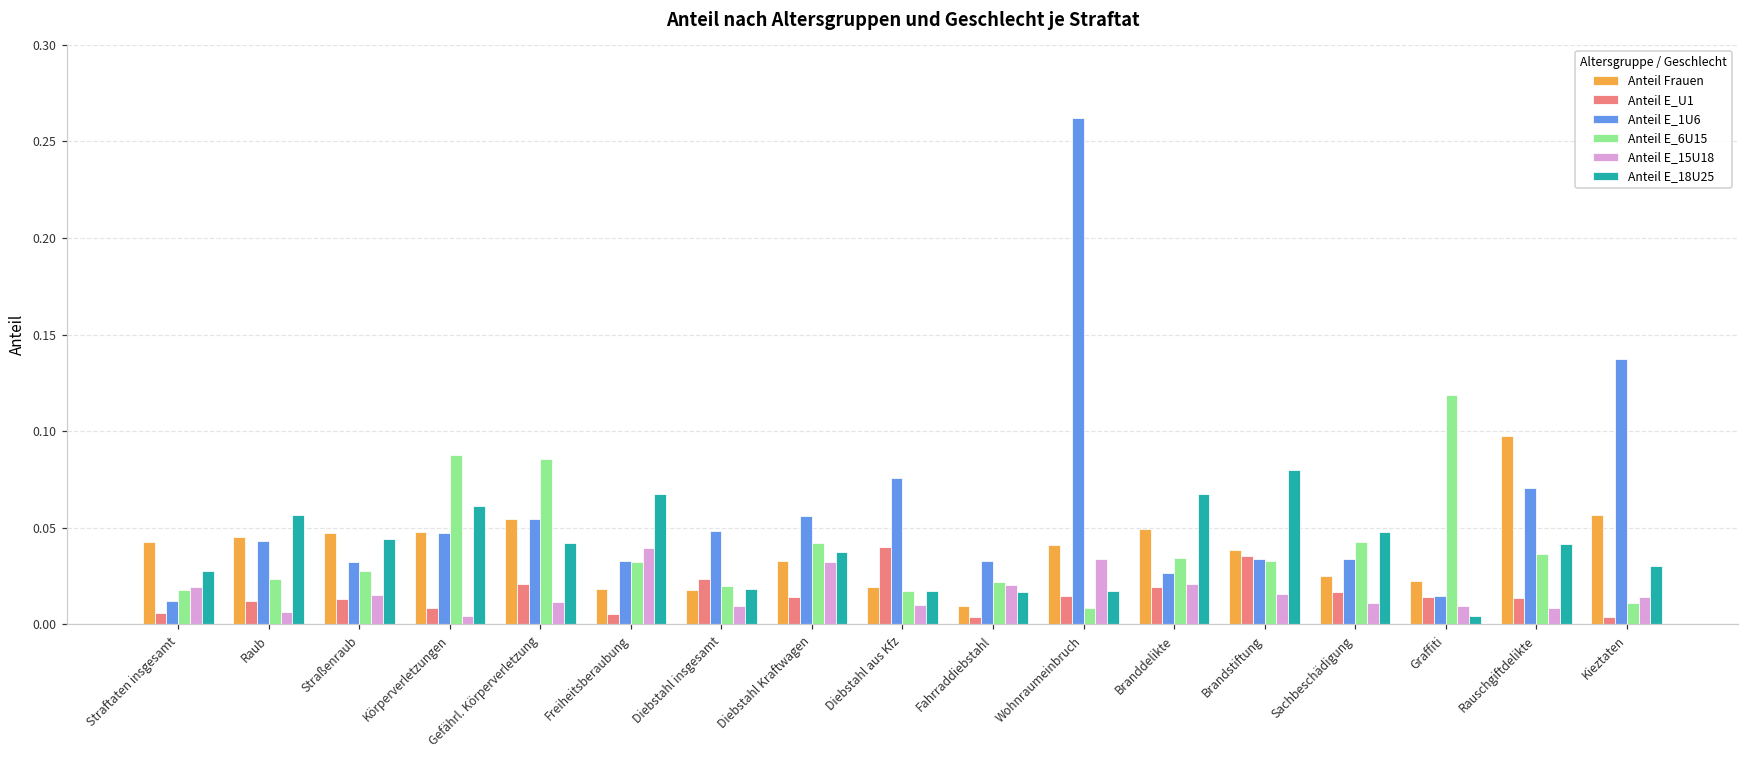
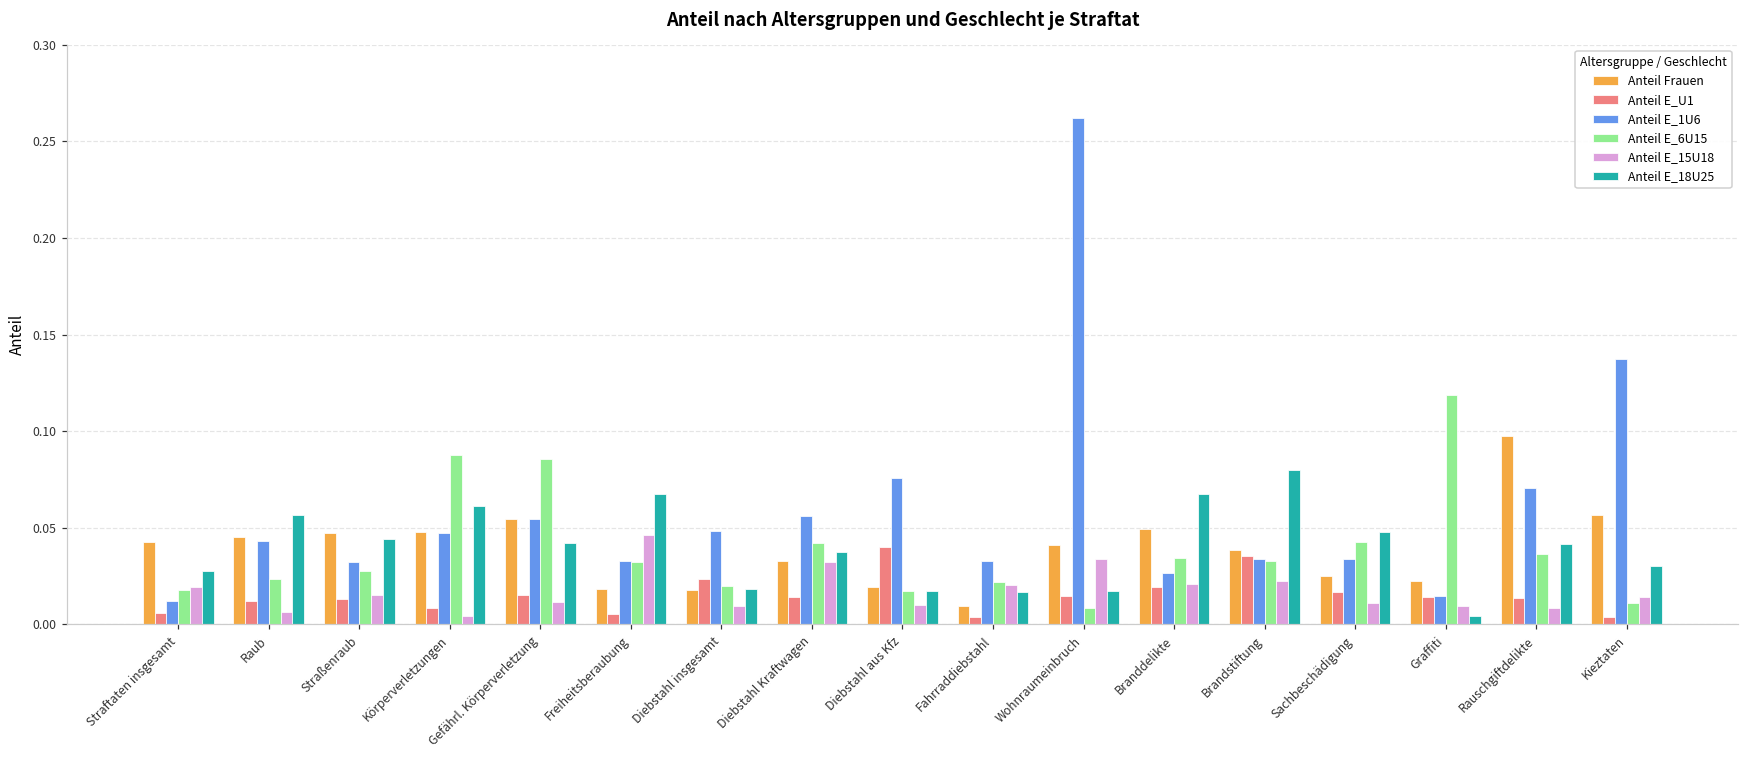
  {
    "Anteil Frauen": {
      "Straftaten insgesamt": 0.043,
      "Raub": 0.045,
      "Straßenraub": 0.047,
      "Körperverletzungen": 0.048,
      "Gefährl. Körperverletzung": 0.054,
      "Freiheitsberaubung": 0.018,
      "Diebstahl insgesamt": 0.018,
      "Diebstahl Kraftwagen": 0.033,
      "Diebstahl aus Kfz": 0.019,
      "Fahrraddiebstahl": 0.009,
      "Wohnraumeinbruch": 0.041,
      "Branddelikte": 0.049,
      "Brandstiftung": 0.038,
      "Sachbeschädigung": 0.025,
      "Graffiti": 0.022,
      "Rauschgiftdelikte": 0.097,
      "Kieztaten": 0.056
    },
    "Anteil E_U1": {
      "Straftaten insgesamt": 0.006,
      "Raub": 0.012,
      "Straßenraub": 0.013,
      "Körperverletzungen": 0.009,
-     "Gefährl. Körperverletzung": 0.021,
+     "Gefährl. Körperverletzung": 0.015,
      "Freiheitsberaubung": 0.005,
      "Diebstahl insgesamt": 0.023,
      "Diebstahl Kraftwagen": 0.014,
      "Diebstahl aus Kfz": 0.040,
      "Fahrraddiebstahl": 0.004,
      "Wohnraumeinbruch": 0.015,
      "Branddelikte": 0.019,
      "Brandstiftung": 0.036,
      "Sachbeschädigung": 0.017,
      "Graffiti": 0.014,
      "Rauschgiftdelikte": 0.014,
      "Kieztaten": 0.004
    },
    "Anteil E_1U6": {
      "Straftaten insgesamt": 0.012,
      "Raub": 0.043,
      "Straßenraub": 0.032,
      "Körperverletzungen": 0.047,
      "Gefährl. Körperverletzung": 0.055,
      "Freiheitsberaubung": 0.033,
      "Diebstahl insgesamt": 0.049,
      "Diebstahl Kraftwagen": 0.056,
      "Diebstahl aus Kfz": 0.076,
      "Fahrraddiebstahl": 0.033,
      "Wohnraumeinbruch": 0.262,
      "Branddelikte": 0.027,
      "Brandstiftung": 0.034,
      "Sachbeschädigung": 0.034,
      "Graffiti": 0.015,
      "Rauschgiftdelikte": 0.071,
      "Kieztaten": 0.138
    },
    "Anteil E_6U15": {
      "Straftaten insgesamt": 0.018,
      "Raub": 0.023,
      "Straßenraub": 0.028,
      "Körperverletzungen": 0.088,
      "Gefährl. Körperverletzung": 0.086,
      "Freiheitsberaubung": 0.032,
      "Diebstahl insgesamt": 0.020,
      "Diebstahl Kraftwagen": 0.042,
      "Diebstahl aus Kfz": 0.017,
      "Fahrraddiebstahl": 0.022,
      "Wohnraumeinbruch": 0.008,
      "Branddelikte": 0.034,
      "Brandstiftung": 0.033,
      "Sachbeschädigung": 0.042,
      "Graffiti": 0.119,
      "Rauschgiftdelikte": 0.037,
      "Kieztaten": 0.011
    },
    "Anteil E_15U18": {
      "Straftaten insgesamt": 0.019,
      "Raub": 0.006,
      "Straßenraub": 0.015,
      "Körperverletzungen": 0.004,
      "Gefährl. Körperverletzung": 0.012,
-     "Freiheitsberaubung": 0.040,
+     "Freiheitsberaubung": 0.046,
      "Diebstahl insgesamt": 0.009,
      "Diebstahl Kraftwagen": 0.032,
      "Diebstahl aus Kfz": 0.010,
      "Fahrraddiebstahl": 0.021,
      "Wohnraumeinbruch": 0.034,
      "Branddelikte": 0.021,
-     "Brandstiftung": 0.016,
+     "Brandstiftung": 0.023,
      "Sachbeschädigung": 0.011,
      "Graffiti": 0.010,
      "Rauschgiftdelikte": 0.009,
      "Kieztaten": 0.014
    },
    "Anteil E_18U25": {
      "Straftaten insgesamt": 0.028,
      "Raub": 0.057,
      "Straßenraub": 0.044,
      "Körperverletzungen": 0.061,
      "Gefährl. Körperverletzung": 0.042,
      "Freiheitsberaubung": 0.068,
      "Diebstahl insgesamt": 0.018,
      "Diebstahl Kraftwagen": 0.037,
      "Diebstahl aus Kfz": 0.017,
      "Fahrraddiebstahl": 0.017,
      "Wohnraumeinbruch": 0.017,
      "Branddelikte": 0.067,
      "Brandstiftung": 0.080,
      "Sachbeschädigung": 0.048,
      "Graffiti": 0.004,
      "Rauschgiftdelikte": 0.042,
      "Kieztaten": 0.030
    }
  }
